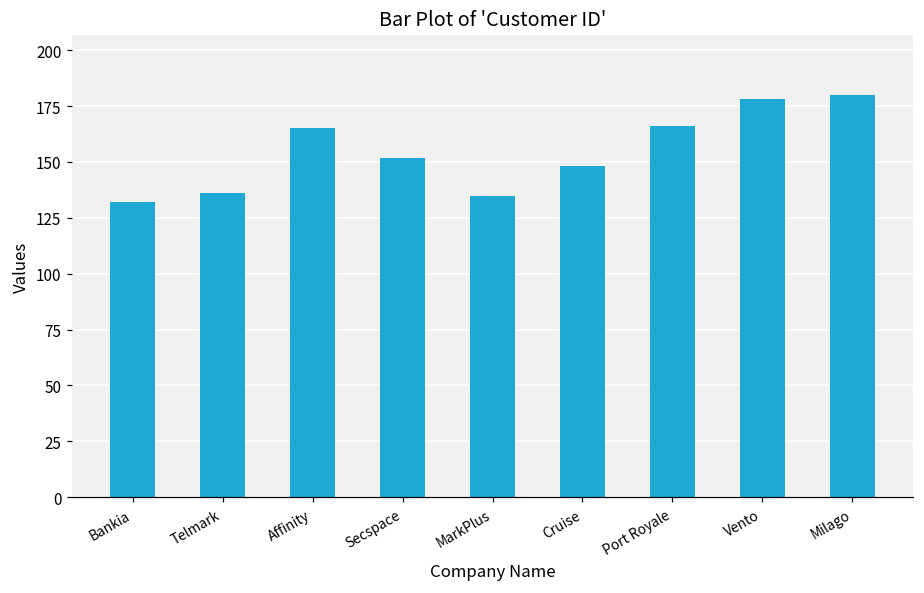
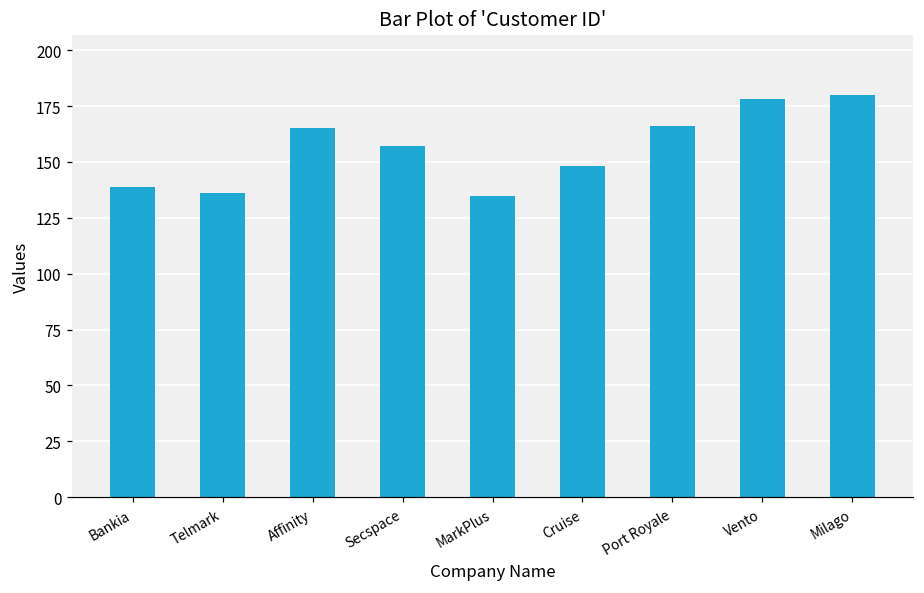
  {
-   "Bankia": 132,
+   "Bankia": 139,
    "Telmark": 136,
    "Affinity": 165,
-   "Secspace": 152,
+   "Secspace": 157,
    "MarkPlus": 135,
    "Cruise": 148,
    "Port Royale": 166,
    "Vento": 178,
    "Milago": 180
  }
